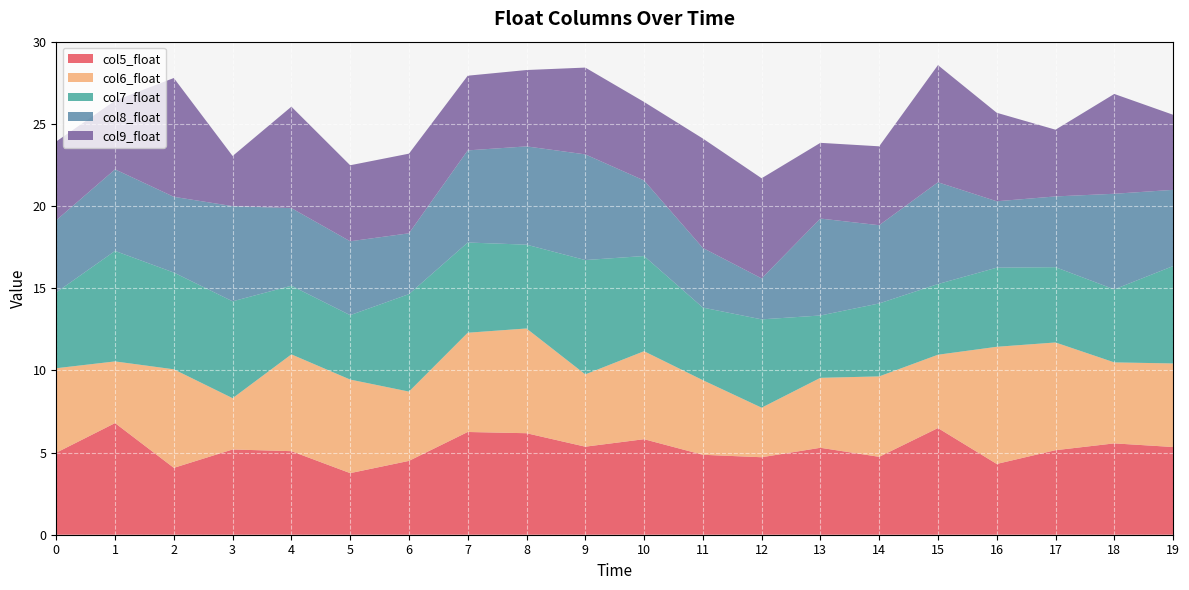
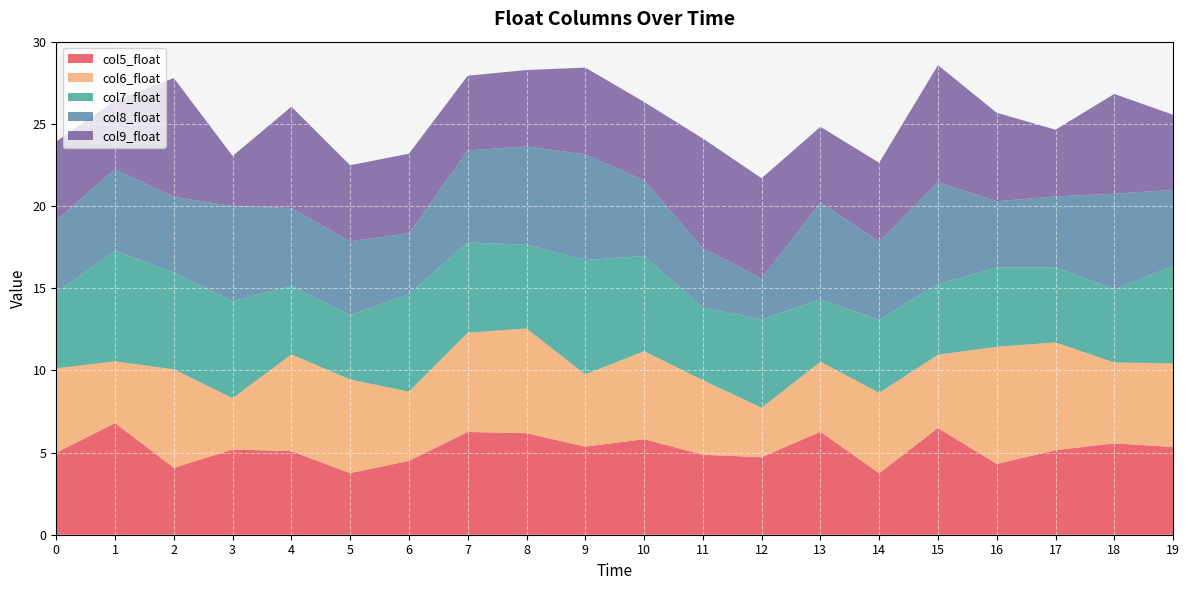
  {
    "col5_float": {
      "0": 5.0,
      "1": 6.8,
      "2": 4.1,
      "3": 5.2,
      "4": 5.1,
      "5": 3.8,
      "6": 4.5,
      "7": 6.3,
      "8": 6.2,
      "9": 5.4,
      "10": 5.8,
      "11": 4.9,
      "12": 4.7,
-     "13": 5.3,
-     "14": 4.7,
+     "13": 6.3,
+     "14": 3.7,
      "15": 6.5,
      "16": 4.3,
      "17": 5.1,
      "18": 5.6,
      "19": 5.3
    },
    "col6_float": {
      "0": 5.1,
      "1": 3.8,
      "2": 6.0,
      "3": 3.1,
      "4": 5.9,
      "5": 5.7,
      "6": 4.2,
      "7": 6.0,
      "8": 6.4,
      "9": 4.4,
      "10": 5.4,
      "11": 4.5,
      "12": 3.0,
      "13": 4.3,
      "14": 4.9,
      "15": 4.5,
      "16": 7.1,
      "17": 6.6,
      "18": 4.9,
      "19": 5.1
    },
    "col9_float": {
      "0": 4.8,
      "2": 7.2,
      "3": 3.1,
      "4": 6.2,
      "5": 4.6,
      "6": 4.9,
      "7": 4.5,
      "8": 4.6,
      "9": 5.3,
      "10": 4.8,
      "11": 6.7,
      "12": 6.1,
      "13": 4.6,
      "14": 4.8,
      "15": 7.1,
      "16": 5.4,
      "17": 4.1,
      "18": 6.1,
      "19": 4.6
    }
  }
